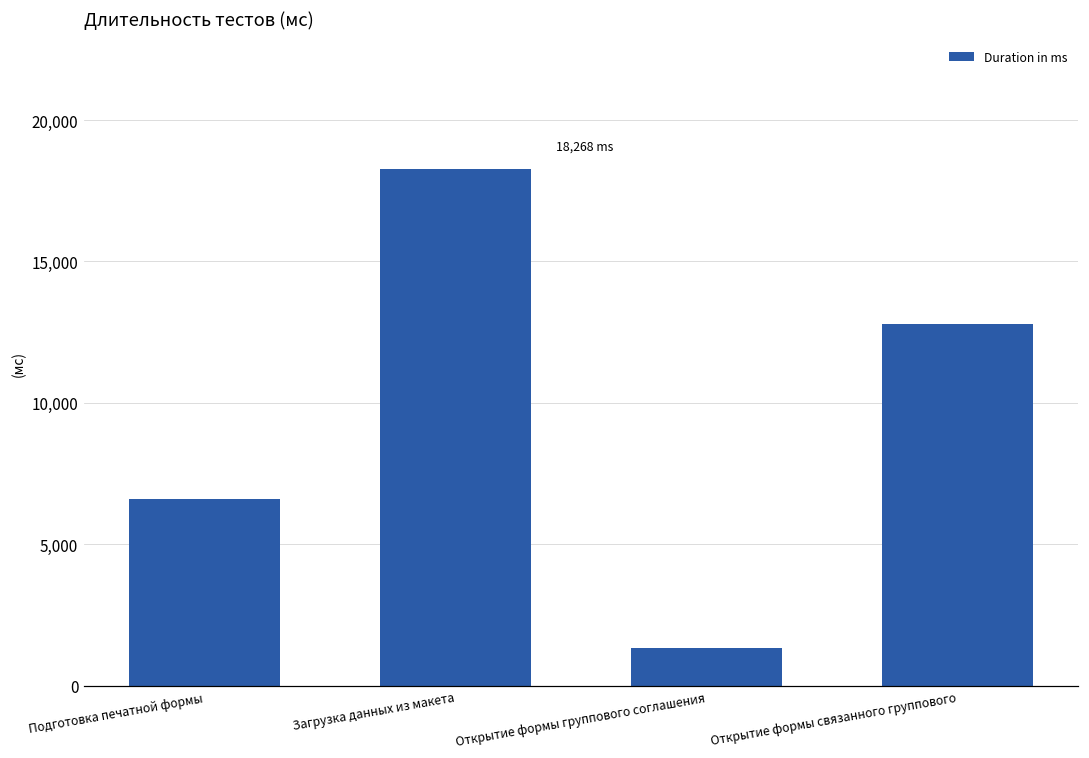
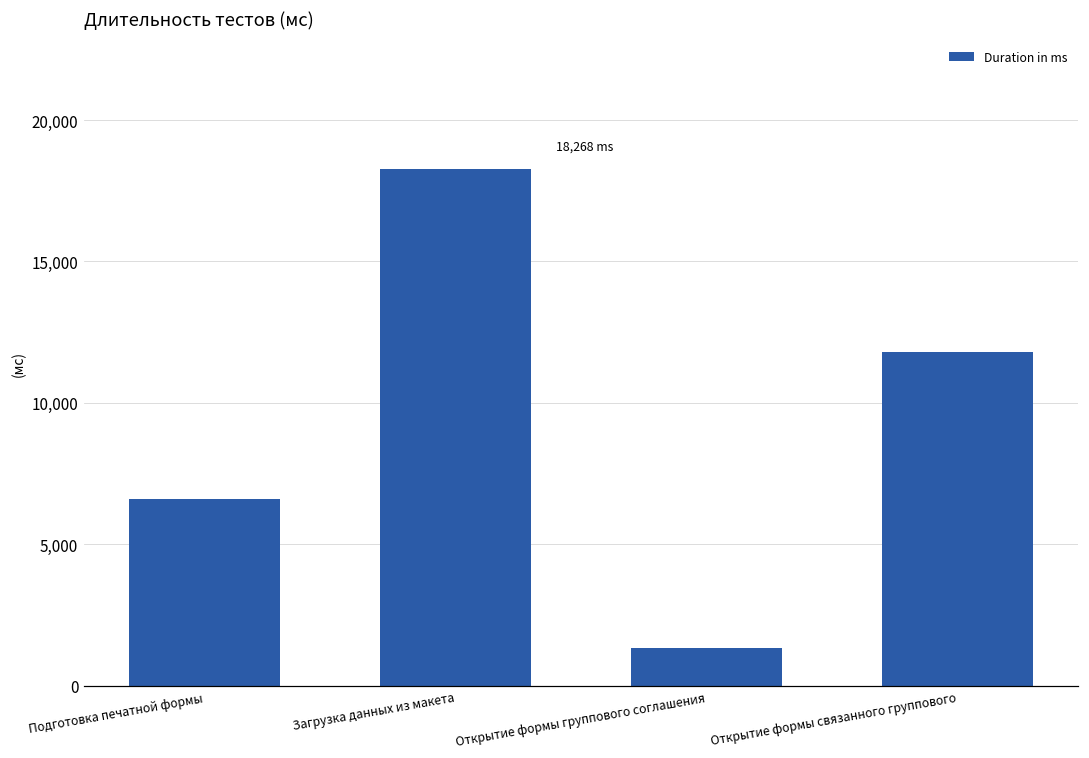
  {
    "Подготовка печатной формы": "6,600",
    "Загрузка данных из макета": "18,300",
    "Открытие формы группового соглашения": "1,300",
-   "Открытие формы связанного группового": "12,800"
+   "Открытие формы связанного группового": "11,800"
  }
